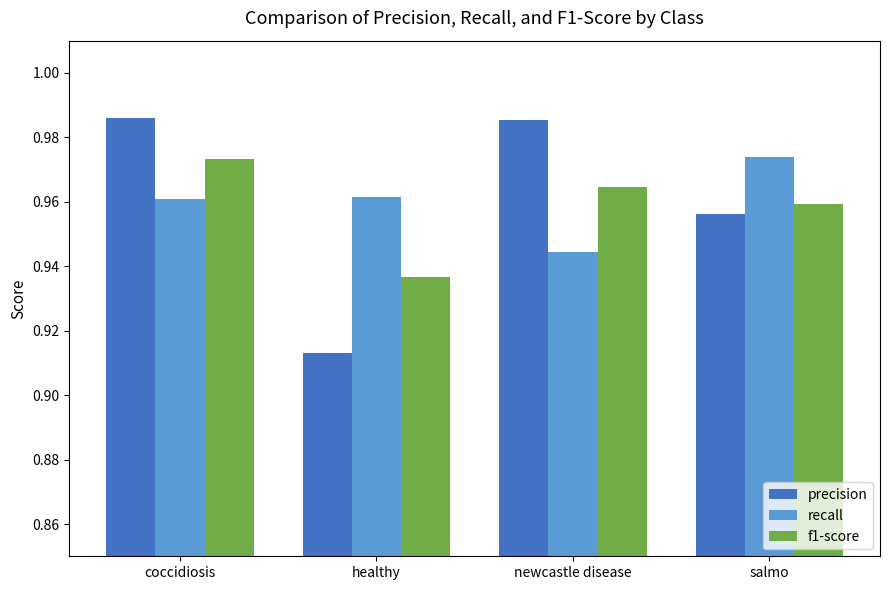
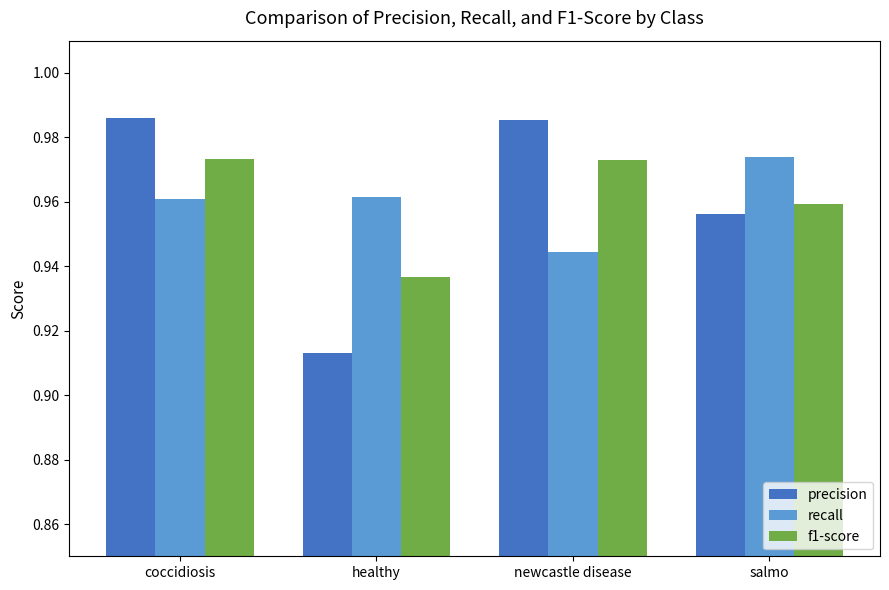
  {
    "f1-score": {
      "coccidiosis": 0.973,
      "healthy": 0.937,
-     "newcastle disease": 0.964,
+     "newcastle disease": 0.973,
      "salmo": 0.959
    }
  }
